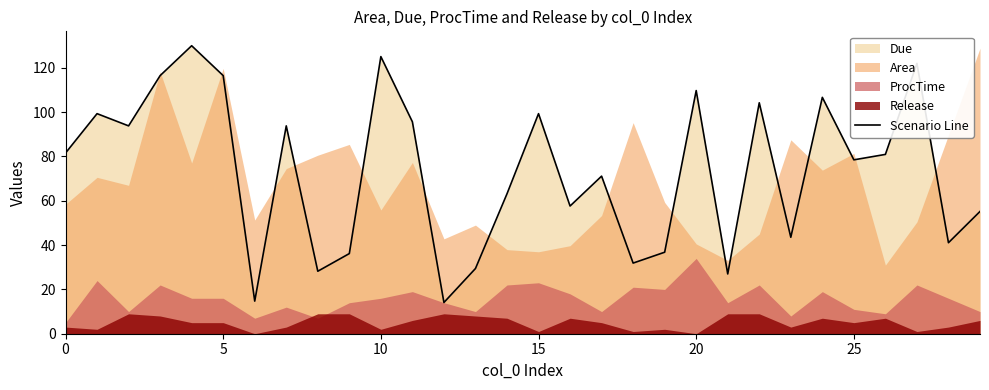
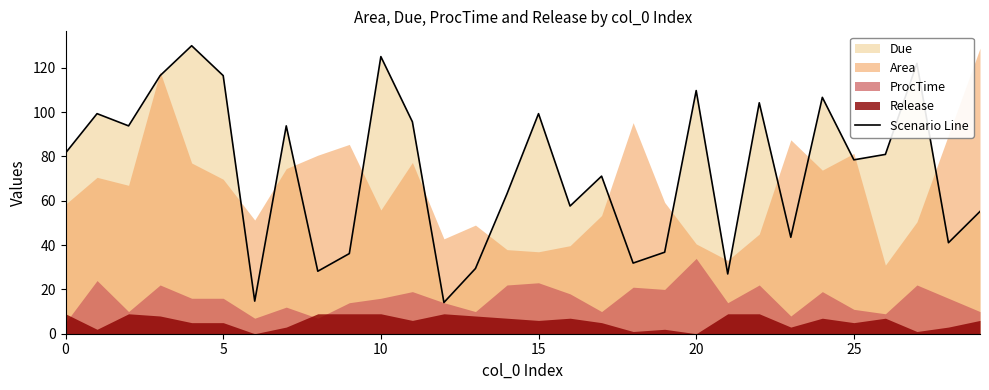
  {
    "Due": {
      "0": 82,
      "5": 117,
      "10": 125,
      "15": 99,
      "20": 110,
      "25": 78
    },
    "Area": {
      "0": 58,
-     "5": 120,
+     "5": 70,
      "10": 56,
      "15": 37,
      "20": 41,
      "25": 81
    },
    "ProcTime": {
      "0": 5,
      "5": 16,
      "10": 16,
      "15": 23,
      "20": 34,
      "25": 11
    },
    "Release": {
-     "0": 3,
+     "0": 9,
      "5": 5,
-     "10": 2,
-     "15": 1,
+     "10": 9,
+     "15": 6,
      "20": 0,
      "25": 5
    }
  }
